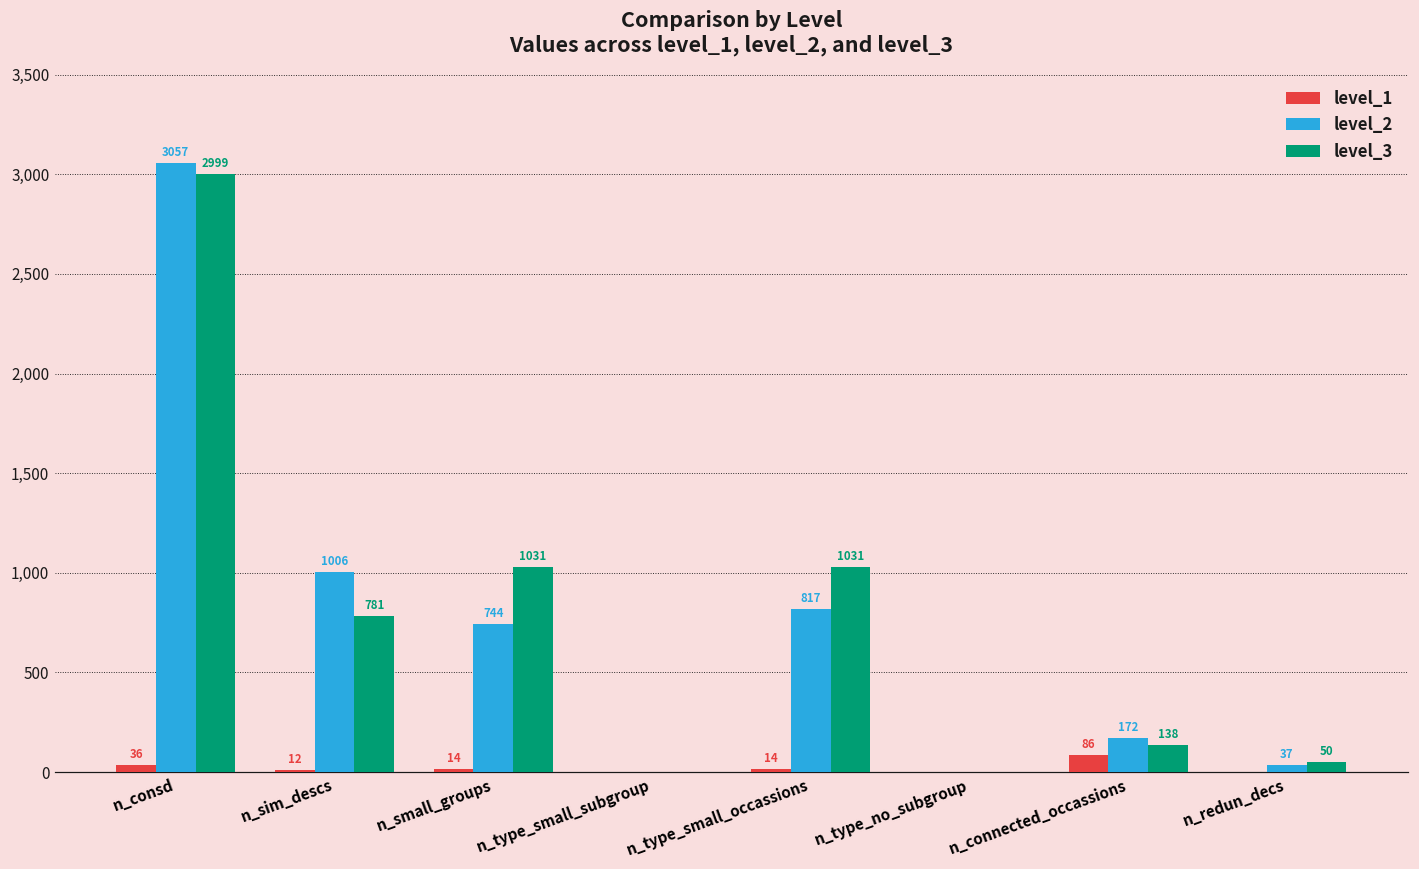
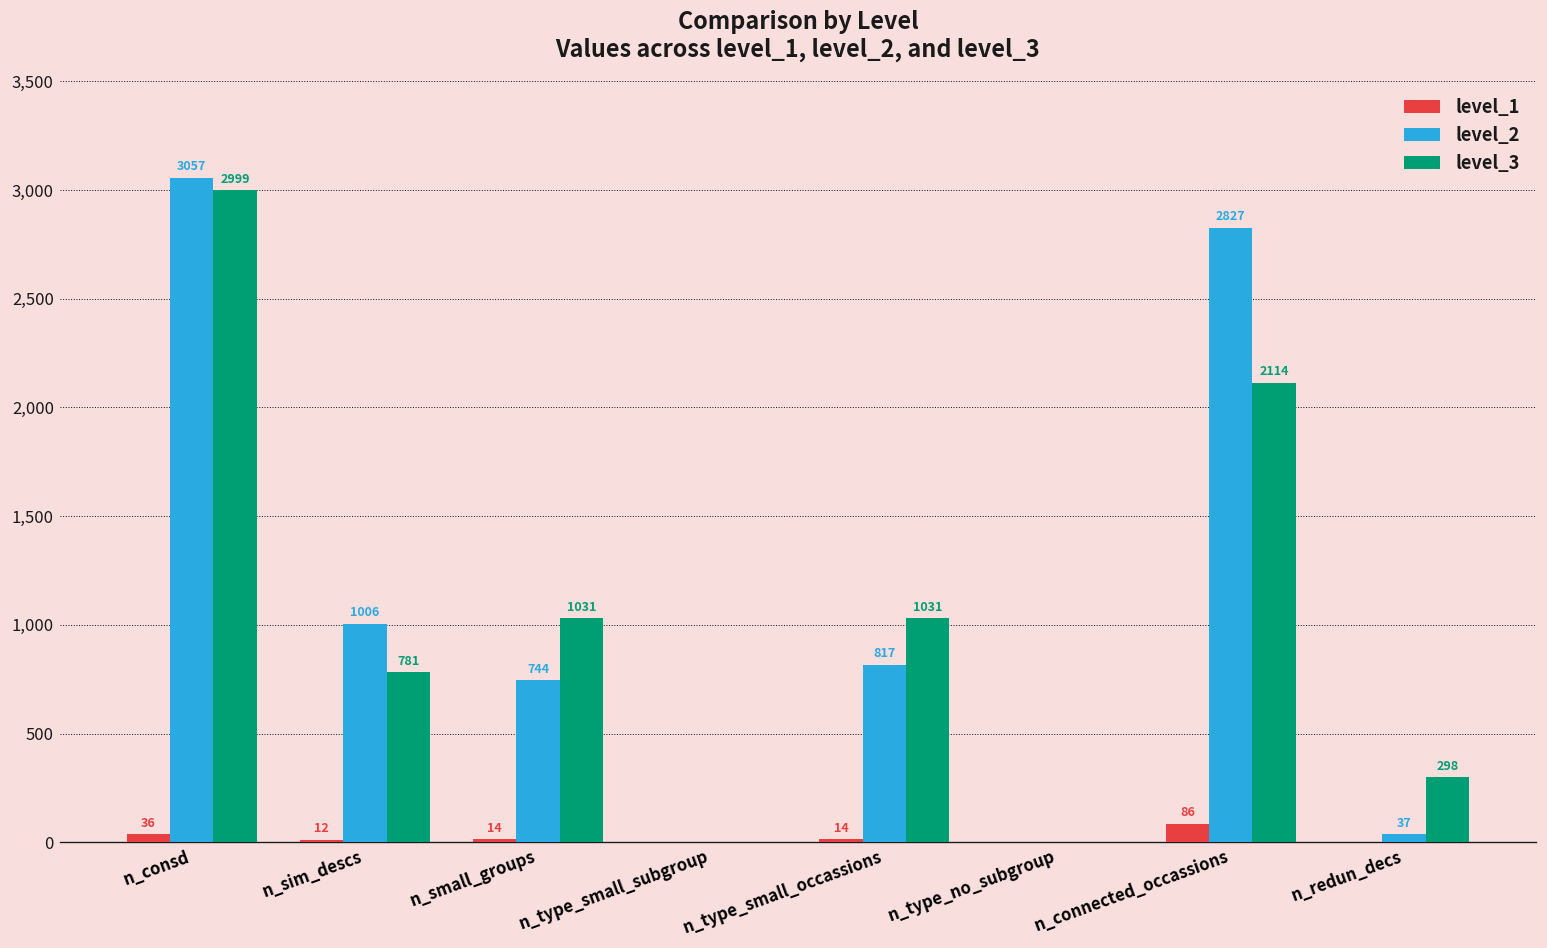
  {
    "level_1": {
      "n_consd": 36,
      "n_sim_descs": 12,
      "n_small_groups": 14,
      "n_type_small_occassions": 14,
      "n_connected_occassions": 86
    },
    "level_2": {
      "n_consd": 3057,
      "n_sim_descs": 1006,
      "n_small_groups": 744,
      "n_type_small_occassions": 817,
-     "n_connected_occassions": 172,
+     "n_connected_occassions": 2827,
      "n_redun_decs": 37
    },
    "level_3": {
      "n_consd": 2999,
      "n_sim_descs": 781,
      "n_small_groups": 1031,
      "n_type_small_occassions": 1031,
-     "n_connected_occassions": 138,
-     "n_redun_decs": 50
+     "n_connected_occassions": 2114,
+     "n_redun_decs": 298
    }
  }
